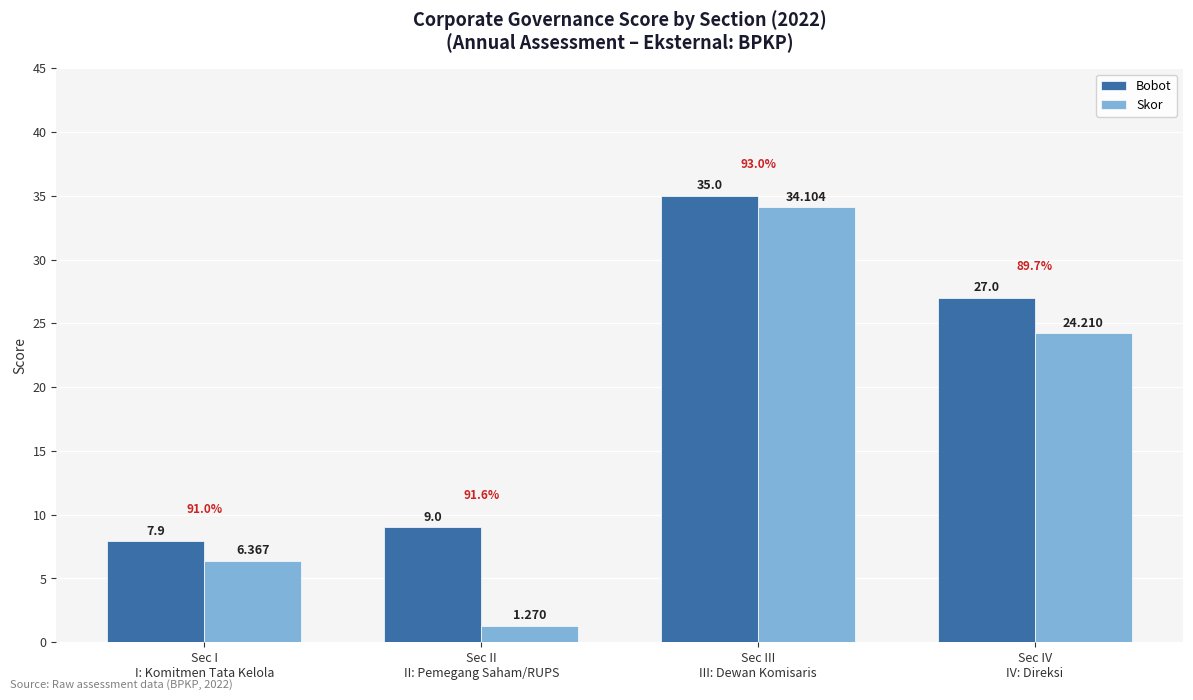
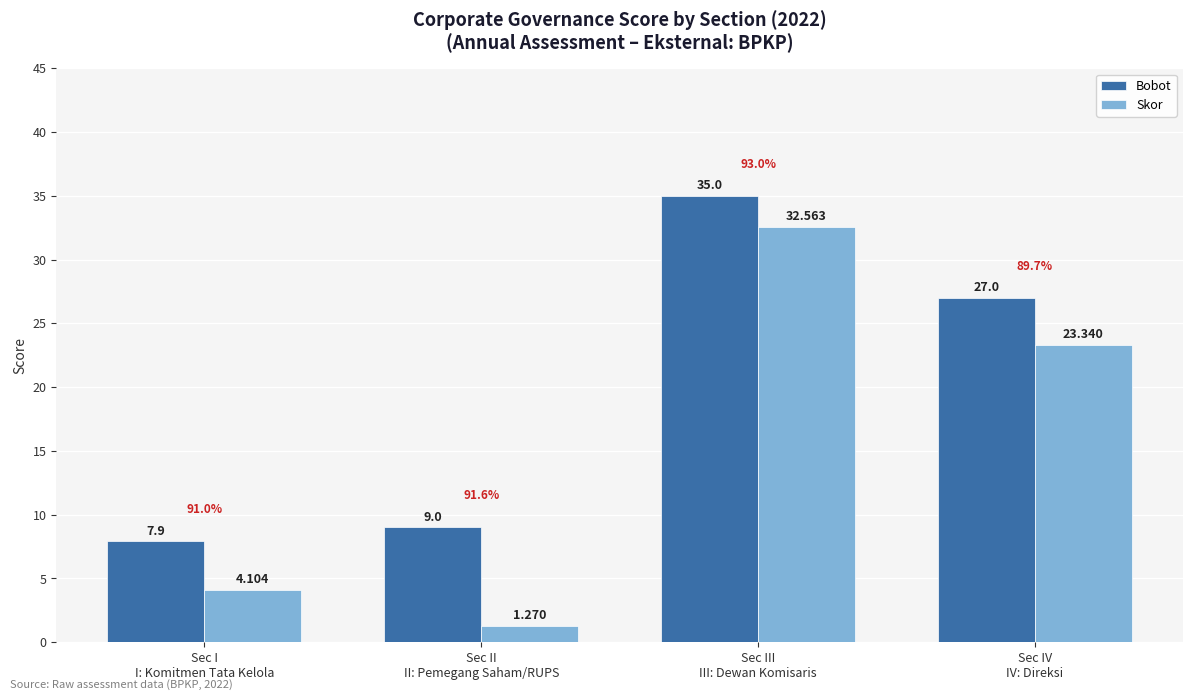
  {
    "Bobot": {
      "Sec I I: Komitmen Tata Kelola": 7.9,
      "Sec II II: Pemegang Saham/RUPS": 9.0,
      "Sec III III: Dewan Komisaris": 35.0,
      "Sec IV IV: Direksi": 27.0
    },
    "Skor": {
-     "Sec I I: Komitmen Tata Kelola": 6.367,
+     "Sec I I: Komitmen Tata Kelola": 4.104,
      "Sec II II: Pemegang Saham/RUPS": 1.270,
-     "Sec III III: Dewan Komisaris": 34.104,
-     "Sec IV IV: Direksi": 24.210
+     "Sec III III: Dewan Komisaris": 32.563,
+     "Sec IV IV: Direksi": 23.340
    }
  }
